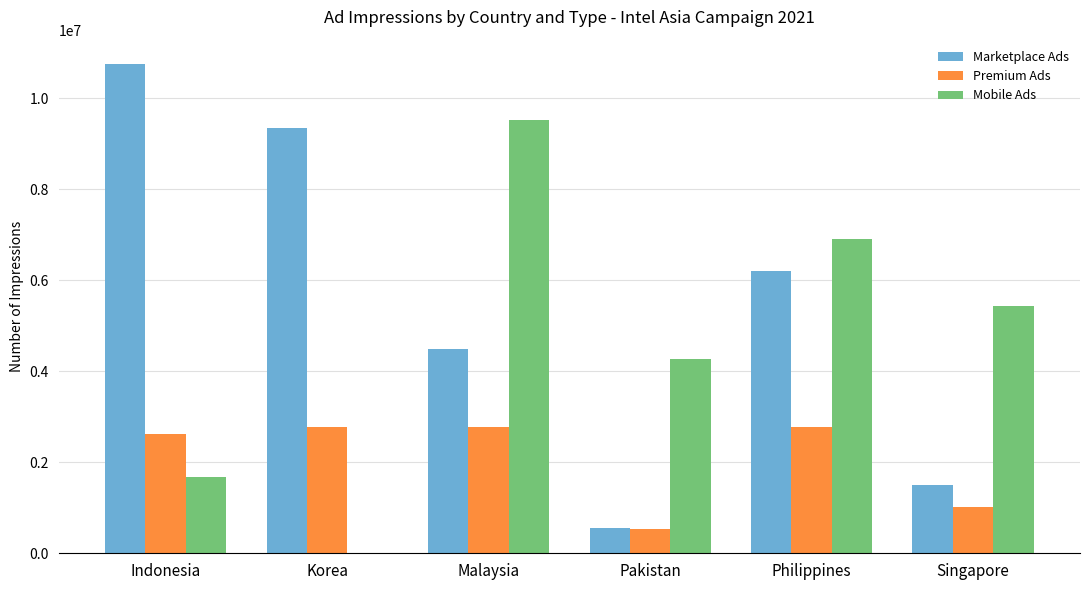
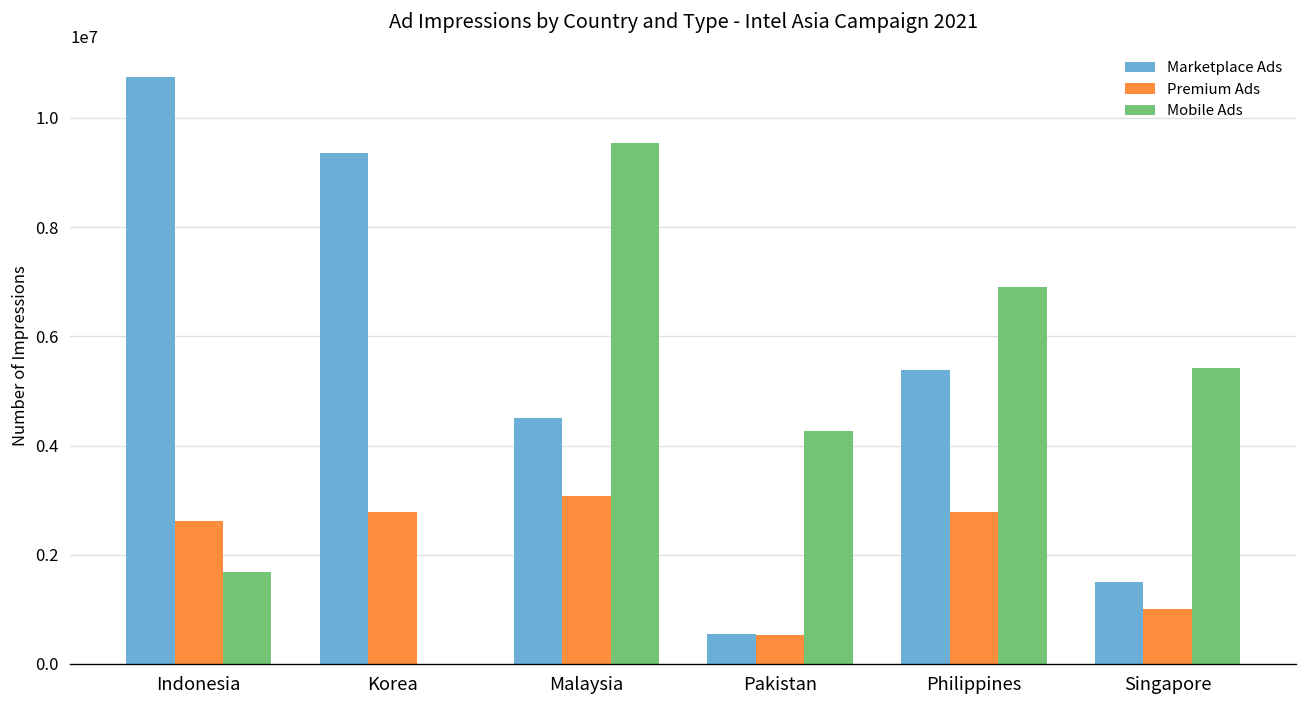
  {
    "Marketplace Ads": {
      "Indonesia": 10800000,
      "Korea": 9400000,
      "Malaysia": 4500000,
      "Pakistan": 600000,
-     "Philippines": 6200000,
+     "Philippines": 5400000,
      "Singapore": 1500000
    },
    "Premium Ads": {
      "Indonesia": 2600000,
      "Korea": 2800000,
-     "Malaysia": 2800000,
+     "Malaysia": 3100000,
      "Pakistan": 500000,
      "Philippines": 2800000,
      "Singapore": 1000000
    },
    "Mobile Ads": {
      "Indonesia": 1700000,
      "Korea": 0,
      "Malaysia": 9500000,
      "Pakistan": 4300000,
      "Philippines": 6900000,
      "Singapore": 5400000
    }
  }
